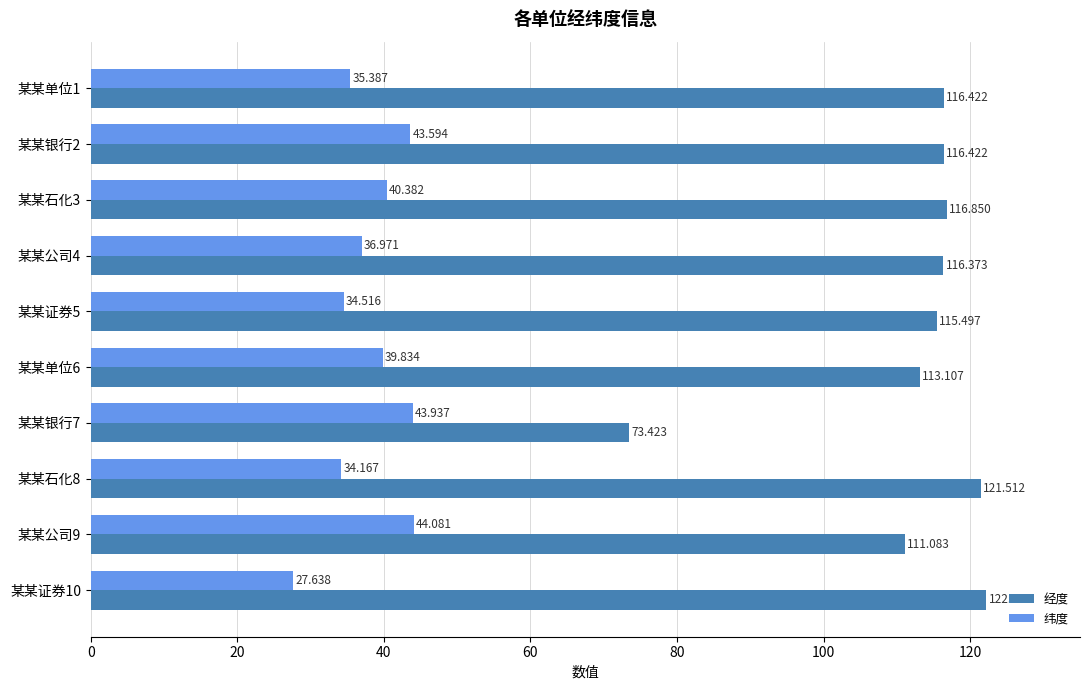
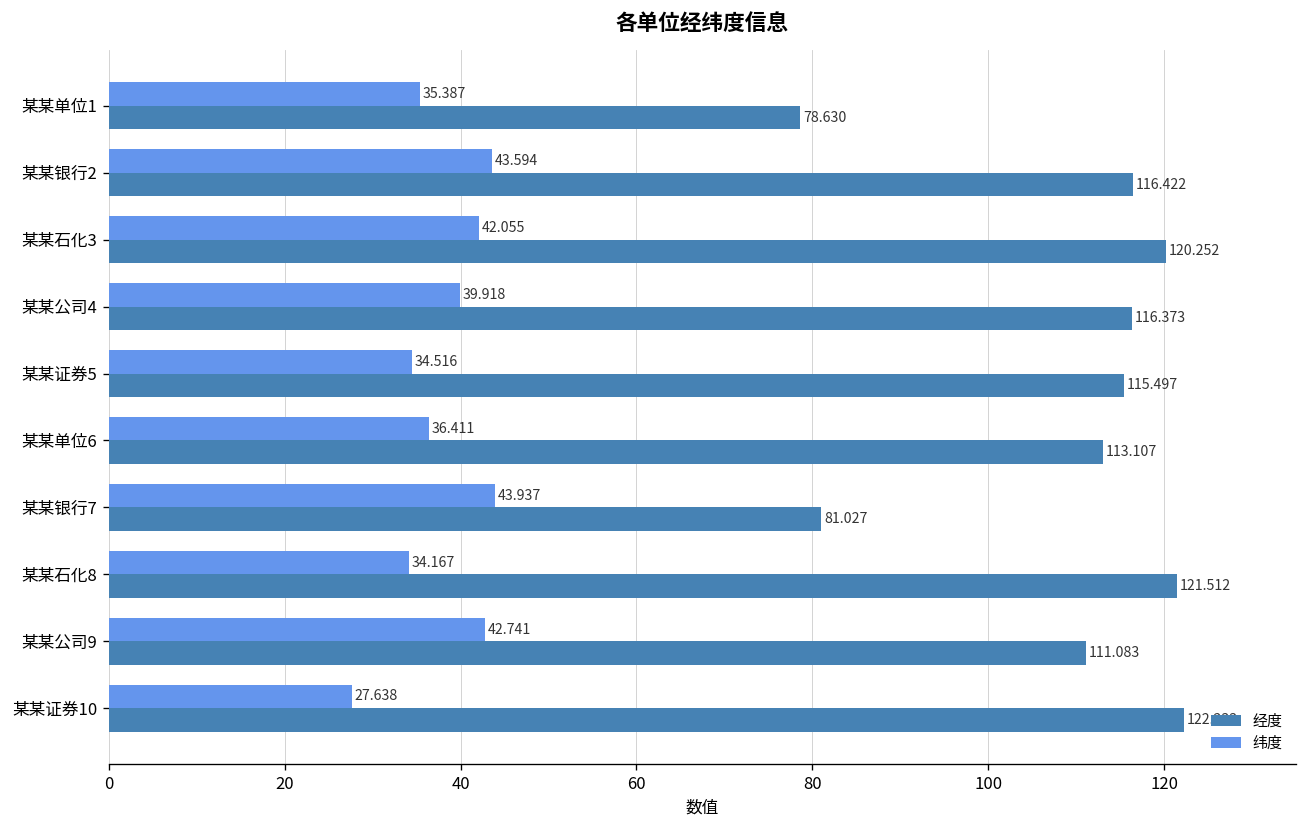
  {
    "经度": {
-     "某某单位1": 116.422,
+     "某某单位1": 78.630,
      "某某银行2": 116.422,
-     "某某石化3": 116.850,
+     "某某石化3": 120.252,
      "某某公司4": 116.373,
      "某某证券5": 115.497,
      "某某单位6": 113.107,
-     "某某银行7": 73.423,
+     "某某银行7": 81.027,
      "某某石化8": 121.512,
      "某某公司9": 111.083,
      "某某证券10": 122.233
    },
    "纬度": {
      "某某单位1": 35.387,
      "某某银行2": 43.594,
-     "某某石化3": 40.382,
-     "某某公司4": 36.971,
+     "某某石化3": 42.055,
+     "某某公司4": 39.918,
      "某某证券5": 34.516,
-     "某某单位6": 39.834,
+     "某某单位6": 36.411,
      "某某银行7": 43.937,
      "某某石化8": 34.167,
-     "某某公司9": 44.081,
+     "某某公司9": 42.741,
      "某某证券10": 27.638
    }
  }
